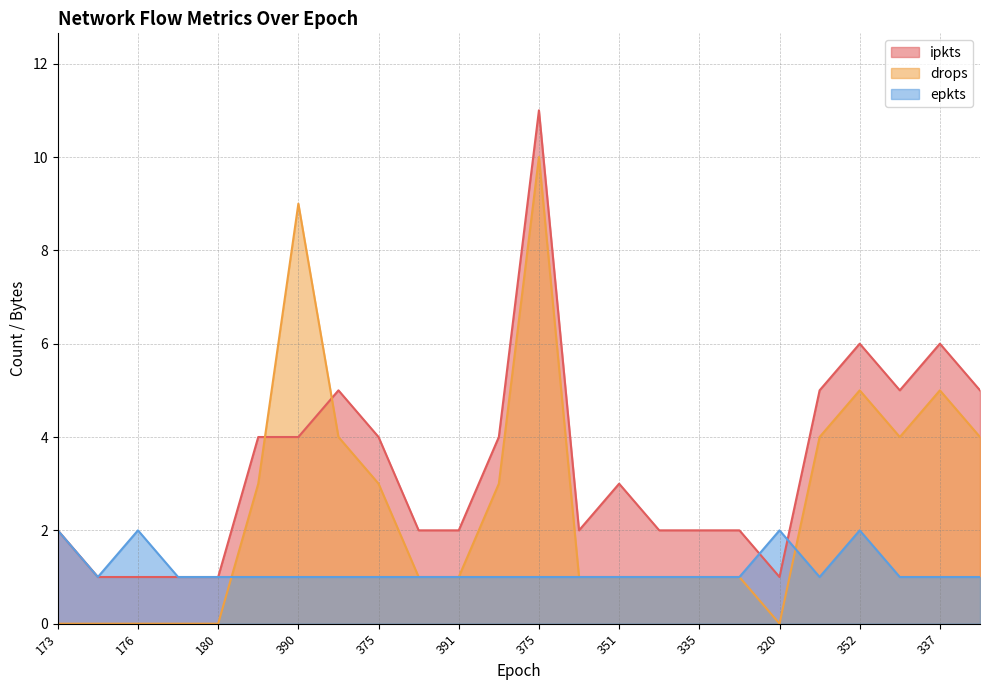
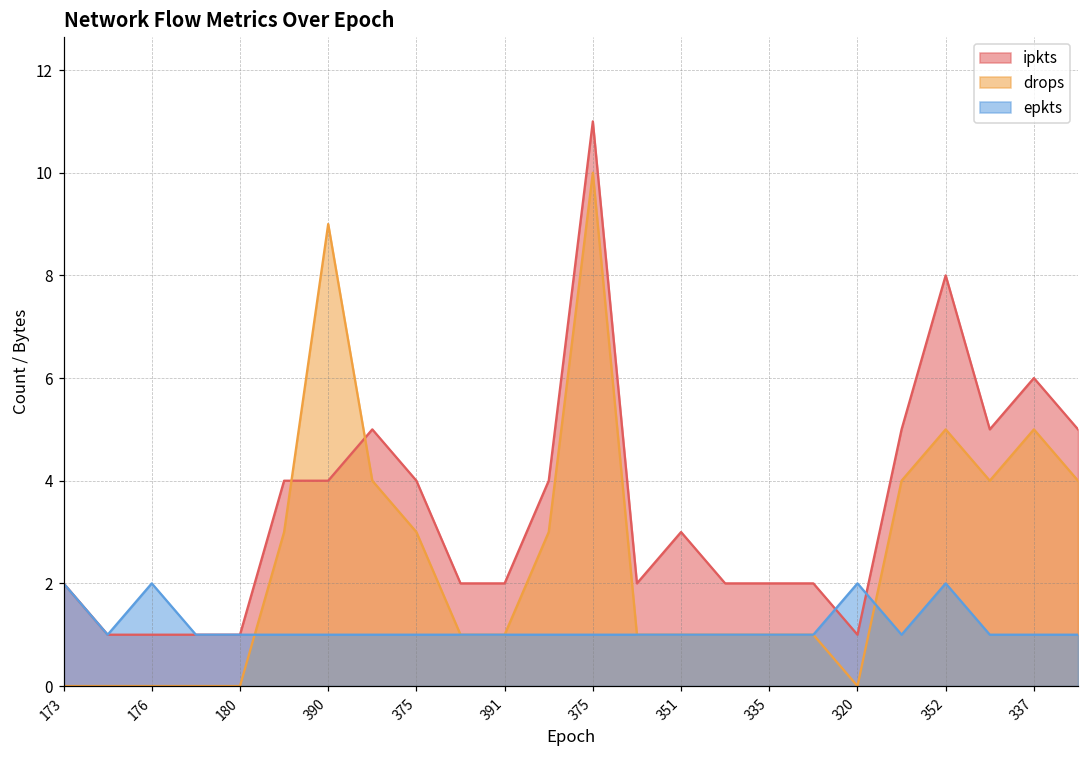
  {
    "ipkts": {
      "176": 1,
      "390": 4,
      "391": 2,
      "351": 3,
      "335": 2,
      "320": 1,
-     "352": 6,
+     "352": 8,
      "337": 6
    },
    "drops": {
      "173": 0,
      "176": 0,
      "180": 0,
      "390": 9,
      "320": 0,
      "352": 5,
      "337": 5
    },
    "epkts": {
      "176": 2,
      "390": 1,
      "320": 2,
      "352": 2,
      "337": 1
    }
  }
